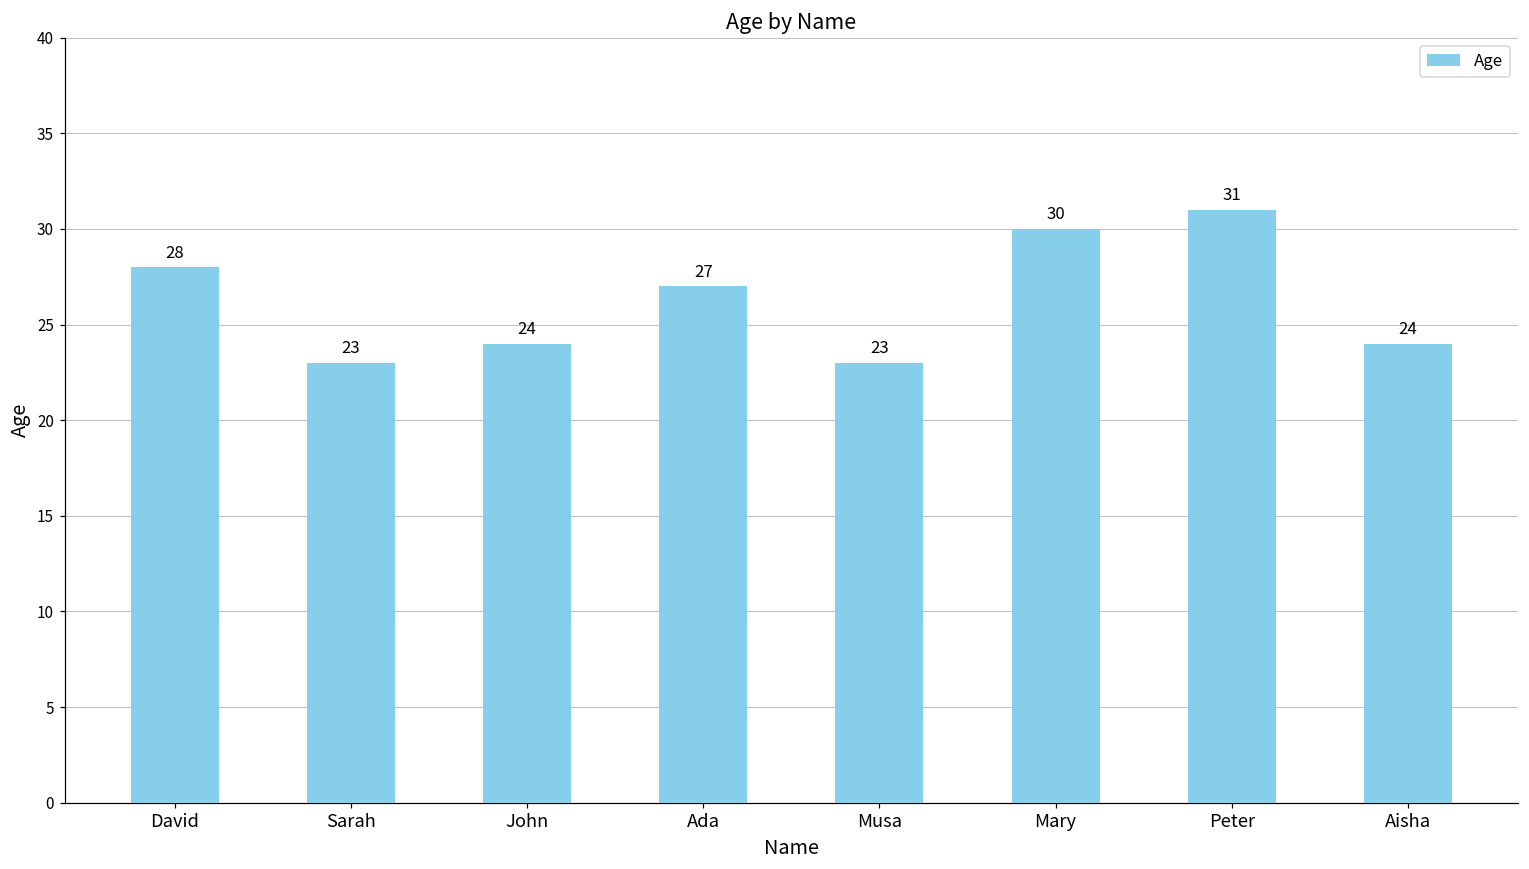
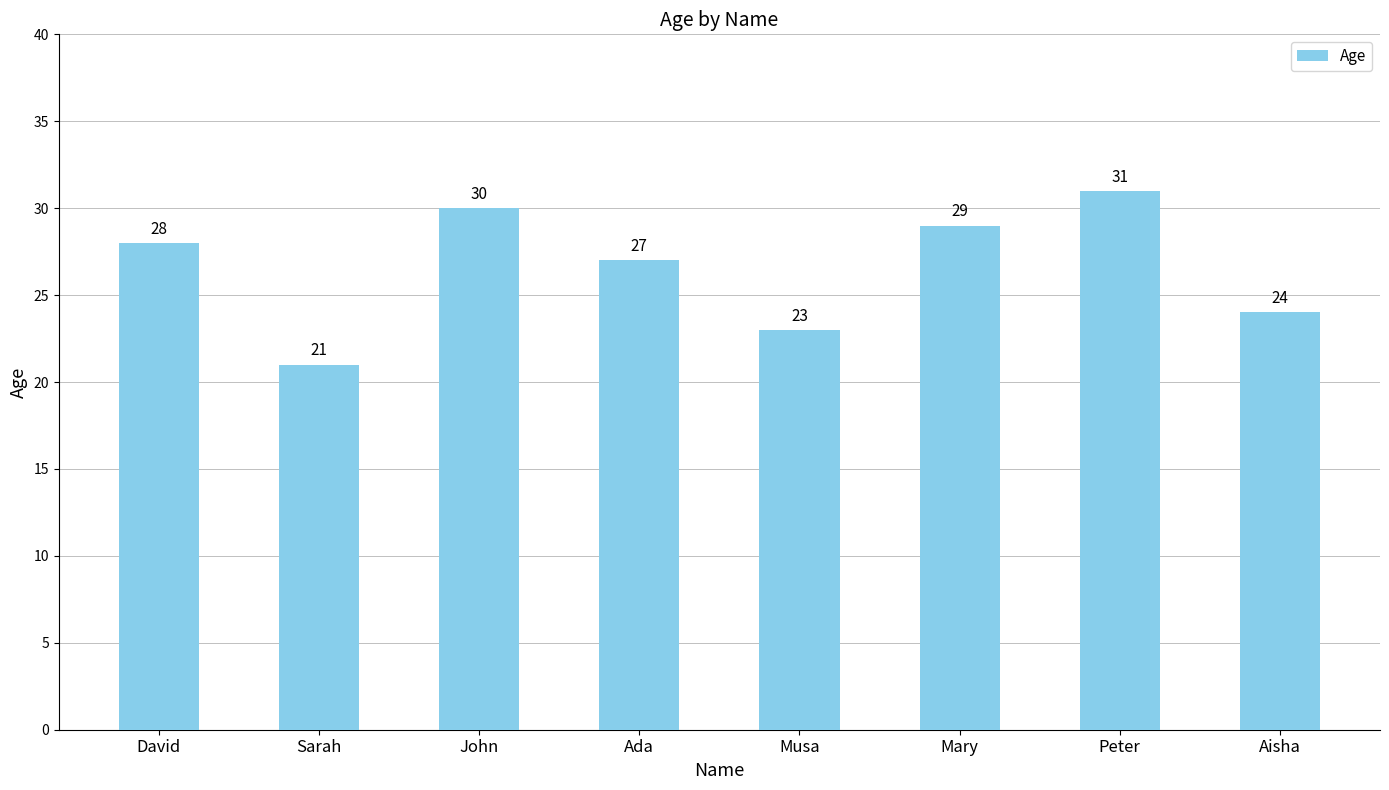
  {
    "David": 28,
-   "Sarah": 23,
-   "John": 24,
+   "Sarah": 21,
+   "John": 30,
    "Ada": 27,
    "Musa": 23,
-   "Mary": 30,
+   "Mary": 29,
    "Peter": 31,
    "Aisha": 24
  }
